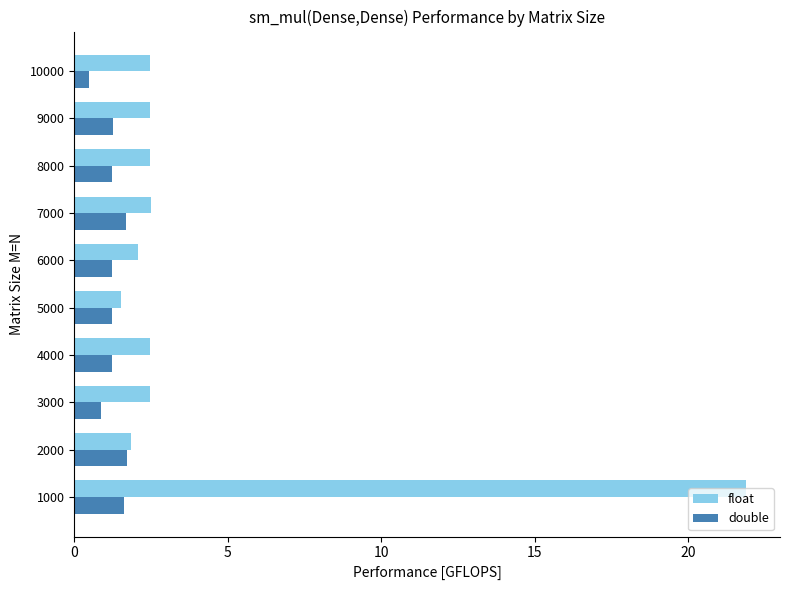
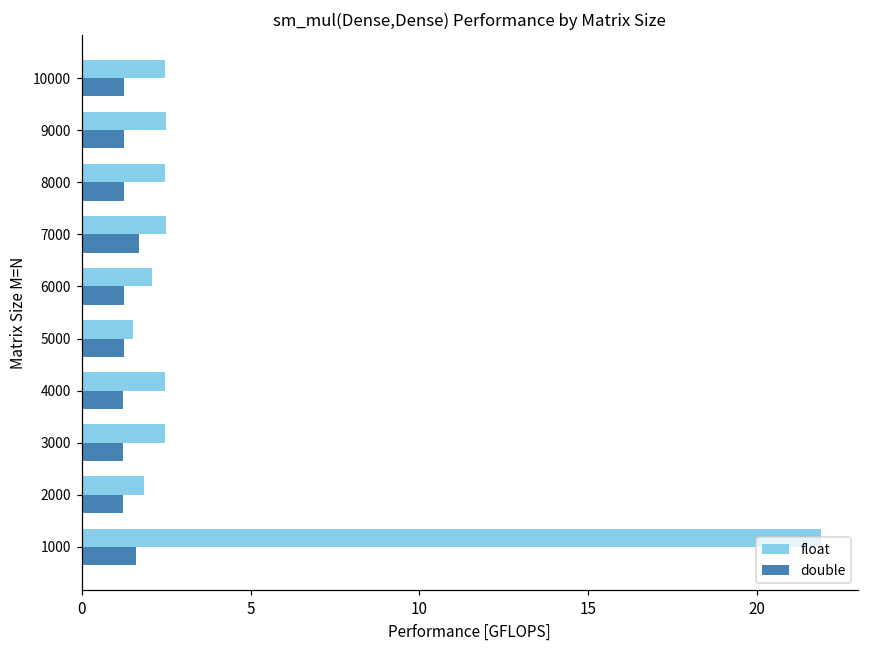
  {
    "float": {
      "10000": 2.5,
      "9000": 2.5,
      "8000": 2.5,
      "7000": 2.5,
      "6000": 2.1,
      "5000": 1.5,
      "4000": 2.5,
      "3000": 2.5,
      "2000": 1.8
    },
    "double": {
-     "10000": 0.5,
+     "10000": 1.2,
      "9000": 1.2,
      "8000": 1.2,
      "7000": 1.7,
      "6000": 1.2,
      "5000": 1.2,
      "4000": 1.2,
-     "3000": 0.9,
-     "2000": 1.7,
+     "3000": 1.2,
+     "2000": 1.2,
      "1000": 1.6
    }
  }
